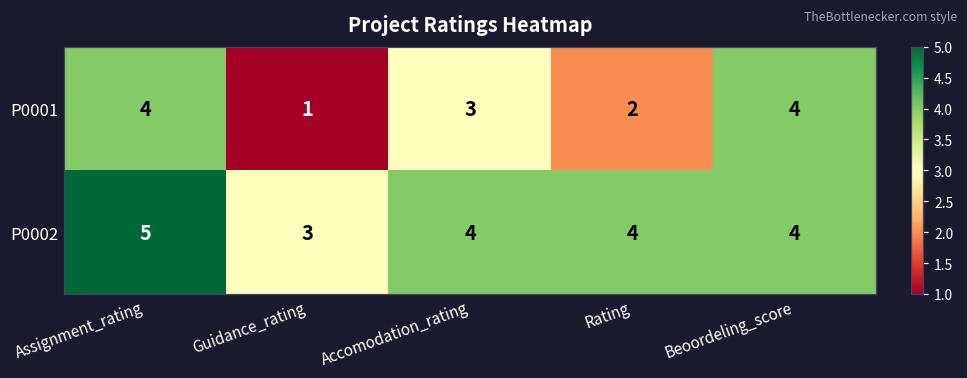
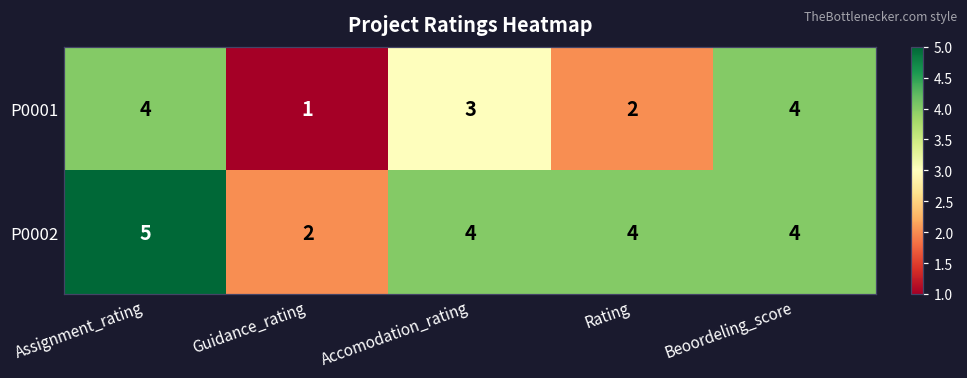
  {
    "P0001": {
      "Assignment_rating": 4,
      "Guidance_rating": 1,
      "Accomodation_rating": 3,
      "Rating": 2,
      "Beoordeling_score": 4
    },
    "P0002": {
      "Assignment_rating": 5,
-     "Guidance_rating": 3,
+     "Guidance_rating": 2,
      "Accomodation_rating": 4,
      "Rating": 4,
      "Beoordeling_score": 4
    }
  }
